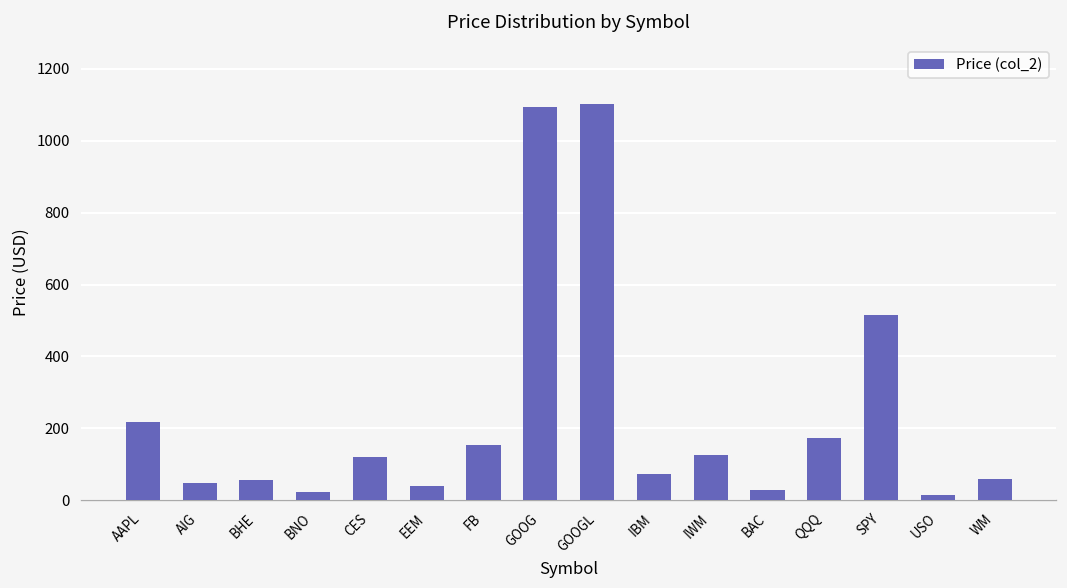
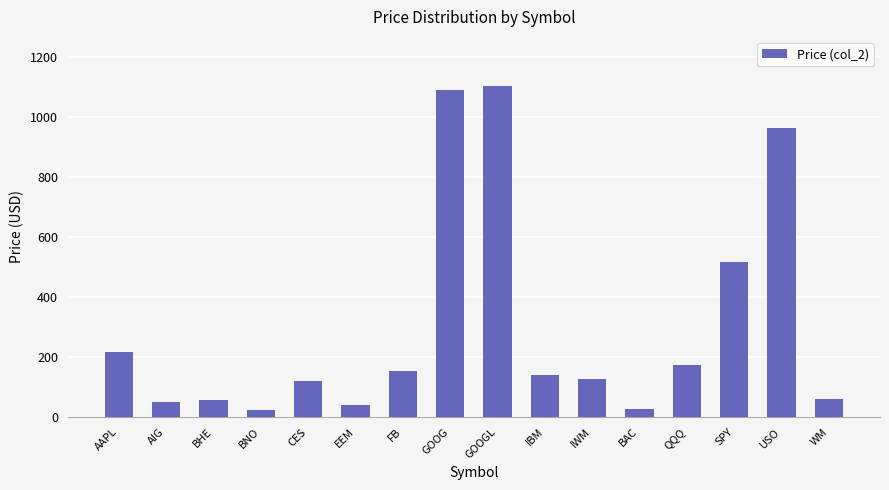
  {
    "AAPL": 220,
    "AIG": 50,
    "BHE": 60,
    "BNO": 20,
    "CES": 120,
    "EEM": 40,
    "FB": 150,
    "GOOG": 1090,
    "GOOGL": 1100,
-   "IBM": 70,
+   "IBM": 140,
    "IWM": 130,
    "BAC": 30,
    "QQQ": 170,
    "SPY": 520,
-   "USO": 20,
+   "USO": 960,
    "WM": 60
  }
